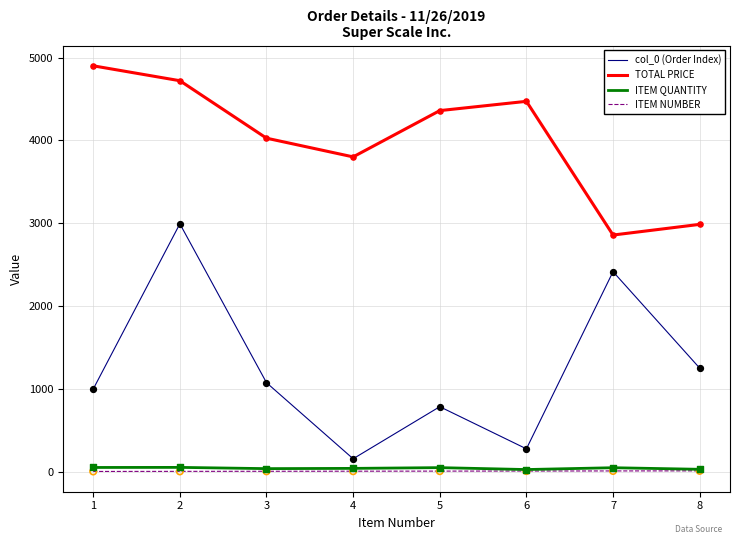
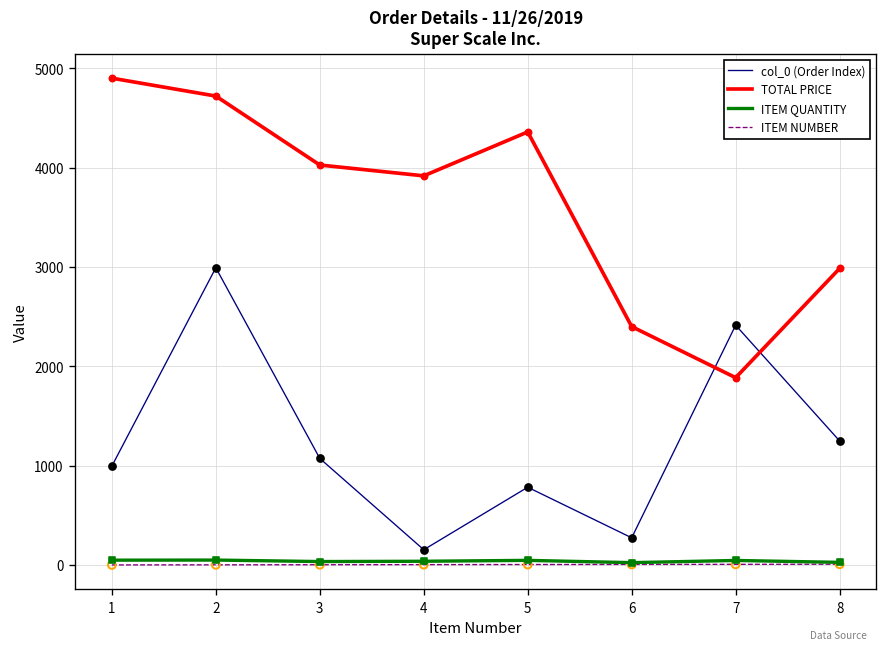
  {
    "col_0 (Order Index)": {
      "1": 1000,
      "2": 3000,
      "3": 1100,
      "4": 200,
      "5": 800,
      "6": 300,
      "7": 2400,
      "8": 1200
    },
    "TOTAL PRICE": {
      "1": 4900,
      "2": 4700,
      "3": 4000,
-     "4": 3800,
+     "4": 3900,
      "5": 4400,
-     "6": 4500,
-     "7": 2900,
+     "6": 2400,
+     "7": 1900,
      "8": 3000
    },
    "ITEM QUANTITY": {
      "1": 0,
      "2": 100,
      "3": 0,
      "4": 0,
      "5": 0,
      "7": 0
    },
    "ITEM NUMBER": {
      "1": 0,
      "2": 0,
      "3": 0,
      "4": 0,
      "5": 0,
      "7": 0
    }
  }
